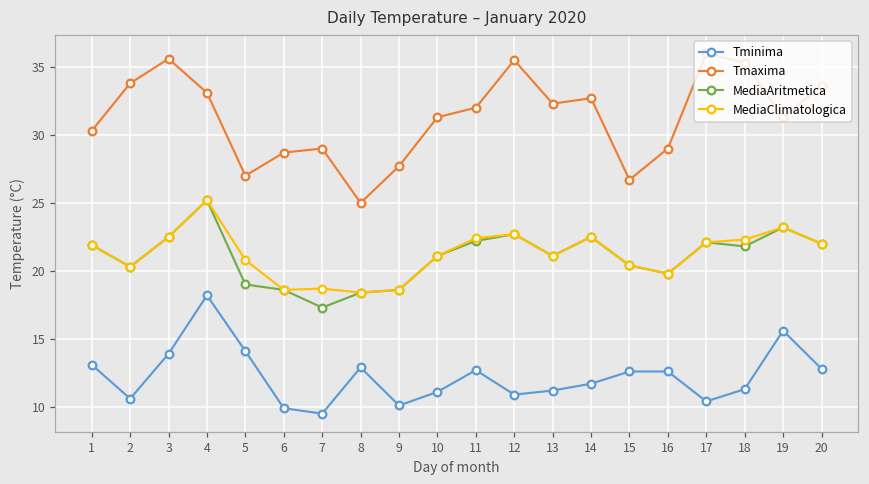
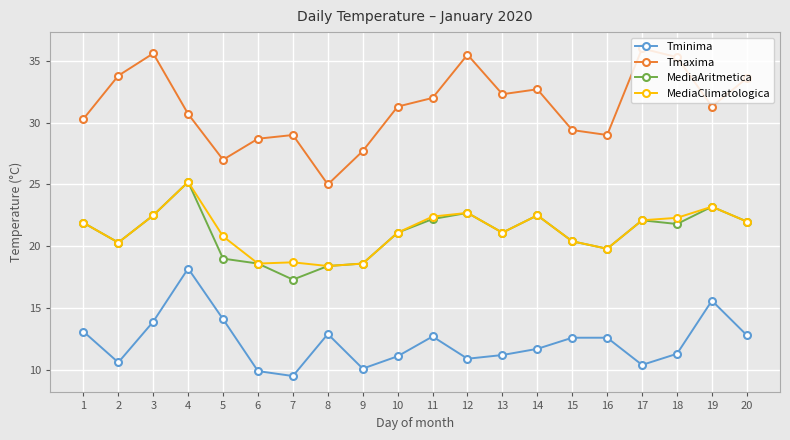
  {
    "Tminima": {
      "1": 13.1,
      "2": 10.6,
      "3": 13.9,
      "4": 18.2,
      "5": 14.1,
      "6": 9.9,
      "7": 9.5,
      "8": 12.9,
      "9": 10.1,
      "10": 11.1,
      "11": 12.7,
      "12": 10.9,
      "13": 11.2,
      "14": 11.7,
      "15": 12.6,
      "16": 12.6,
      "17": 10.4,
      "18": 11.3,
      "19": 15.6,
      "20": 12.8
    },
    "Tmaxima": {
      "1": 30.3,
      "2": 33.8,
      "3": 35.6,
-     "4": 33.1,
+     "4": 30.7,
      "5": 27.0,
      "6": 28.7,
      "7": 29.0,
      "8": 25.0,
      "9": 27.7,
      "10": 31.3,
      "11": 32.0,
      "12": 35.5,
      "13": 32.3,
      "14": 32.7,
-     "15": 26.7,
+     "15": 29.4,
      "16": 29.0,
      "19": 31.3
    },
    "MediaAritmetica": {
      "5": 19.0,
      "7": 17.3,
      "18": 21.8
    },
    "MediaClimatologica": {
      "5": 20.8,
      "7": 18.7,
      "18": 22.3
    }
  }
